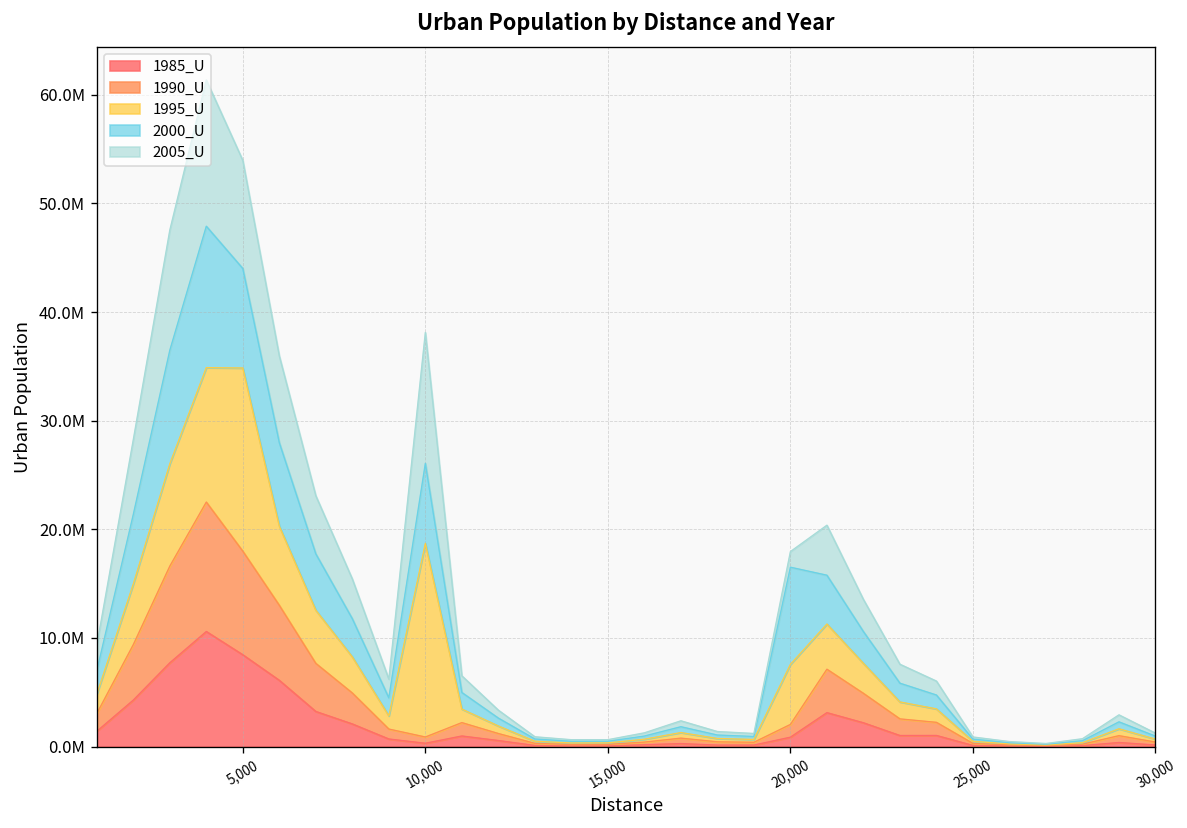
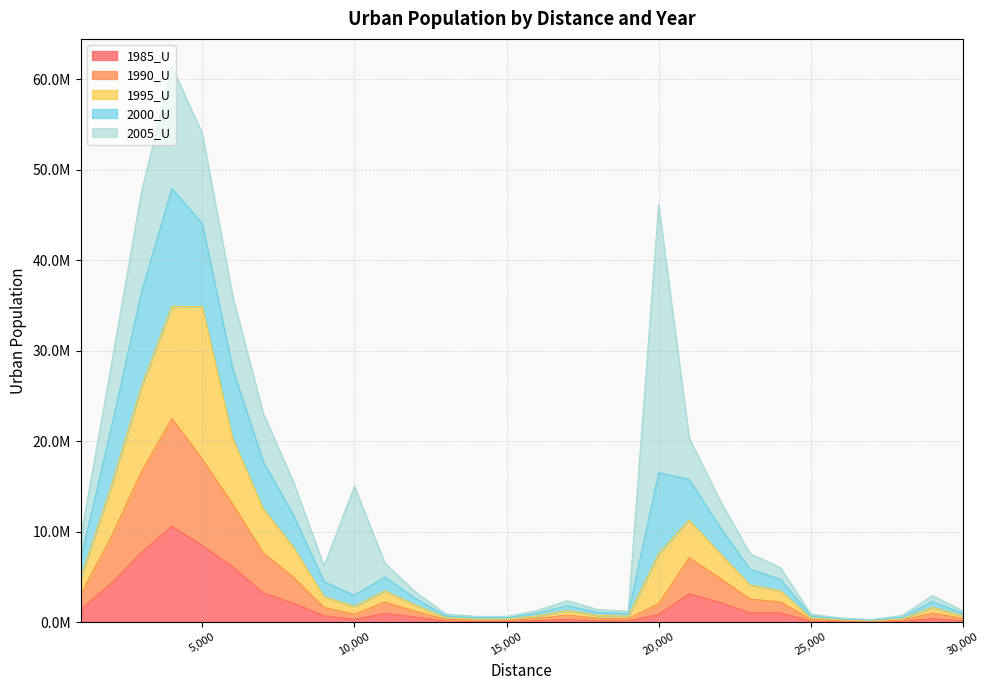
  {
    "1995_U": {
      "5,000": 17000000,
-     "10,000": 18000000,
+     "10,000": 1000000,
      "20,000": 6000000
    },
    "2000_U": {
      "5,000": 9000000,
-     "10,000": 7000000,
+     "10,000": 1000000,
      "20,000": 9000000
    },
    "2005_U": {
      "5,000": 10000000,
      "10,000": 12000000,
-     "20,000": 1000000
+     "20,000": 30000000
    }
  }
